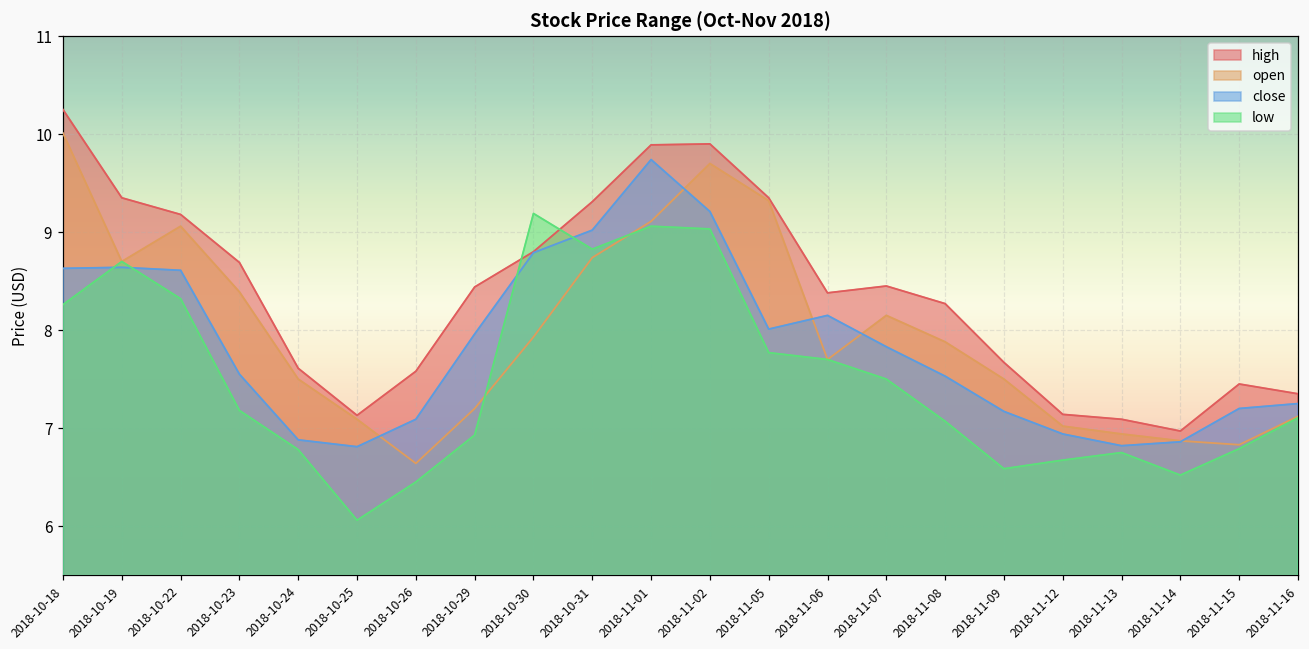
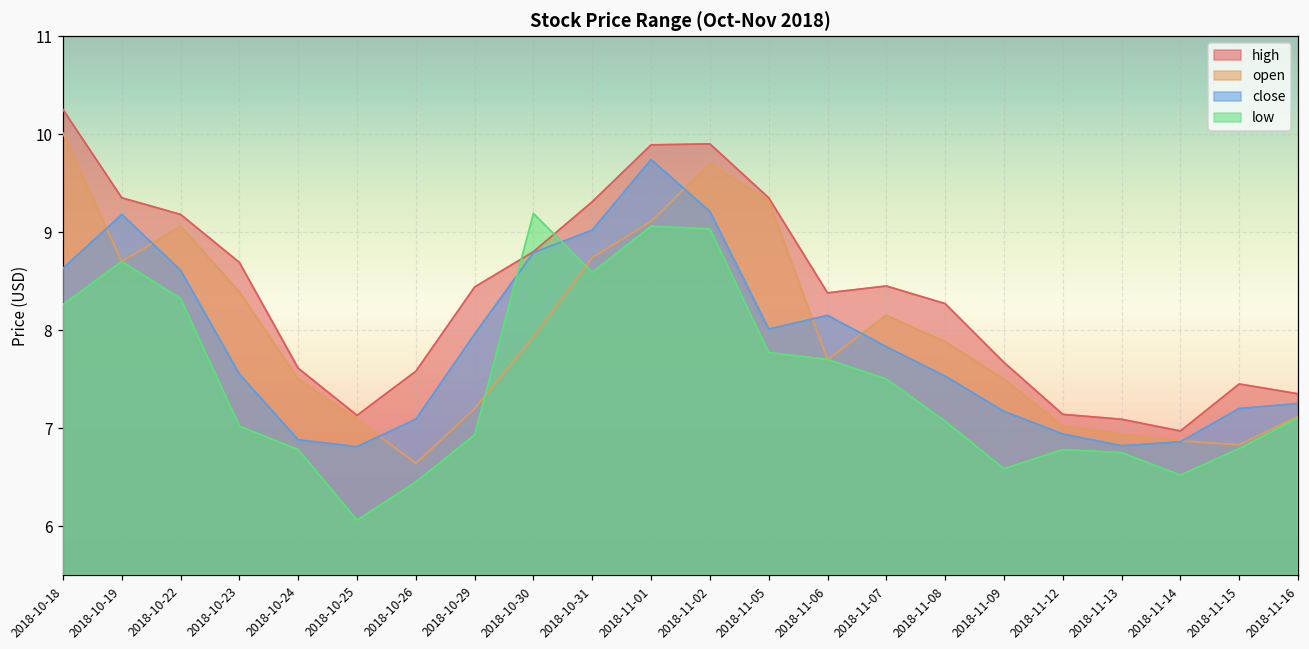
  {
    "close": {
      "2018-10-18": 8.6,
-     "2018-10-19": 8.6,
+     "2018-10-19": 9.2,
      "2018-10-22": 8.6,
      "2018-10-23": 7.6,
      "2018-10-24": 6.9,
      "2018-10-25": 6.8,
      "2018-10-26": 7.1,
      "2018-10-29": 8.0,
      "2018-10-31": 9.0,
      "2018-11-01": 9.7,
      "2018-11-02": 9.2,
      "2018-11-05": 8.0,
      "2018-11-06": 8.1,
      "2018-11-07": 7.8,
      "2018-11-08": 7.5,
      "2018-11-09": 7.2,
      "2018-11-12": 6.9,
      "2018-11-13": 6.8,
      "2018-11-15": 7.2,
      "2018-11-16": 7.3
    },
    "low": {
      "2018-10-18": 8.3,
      "2018-10-22": 8.3,
-     "2018-10-23": 7.2,
+     "2018-10-23": 7.0,
      "2018-10-24": 6.8,
      "2018-10-25": 6.1,
      "2018-10-26": 6.4,
      "2018-10-29": 6.9,
      "2018-10-30": 9.2,
-     "2018-10-31": 8.8,
+     "2018-10-31": 8.6,
      "2018-11-01": 9.1,
      "2018-11-02": 9.0,
      "2018-11-05": 7.8,
      "2018-11-07": 7.5,
      "2018-11-08": 7.1,
      "2018-11-09": 6.6,
-     "2018-11-12": 6.7,
+     "2018-11-12": 6.8,
      "2018-11-13": 6.8,
      "2018-11-14": 6.5,
      "2018-11-15": 6.8
    }
  }
